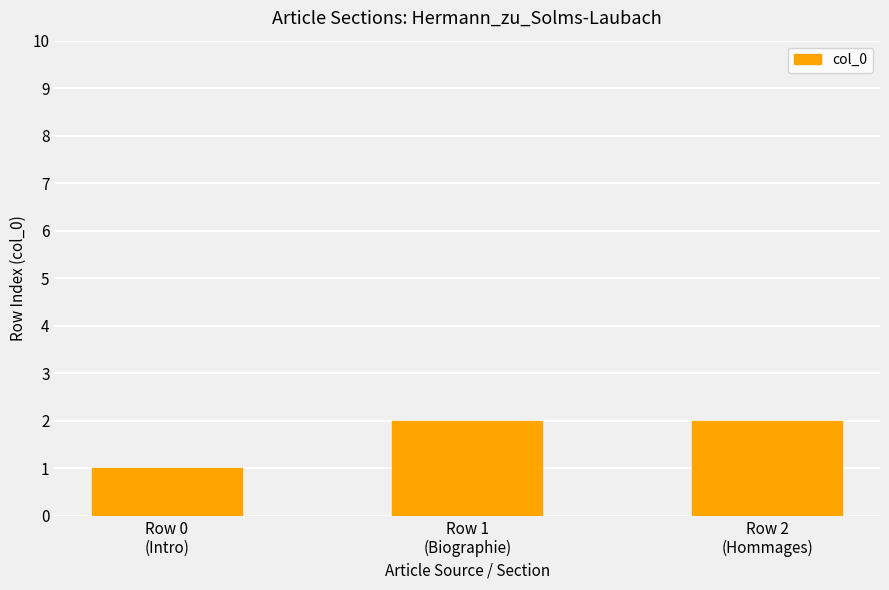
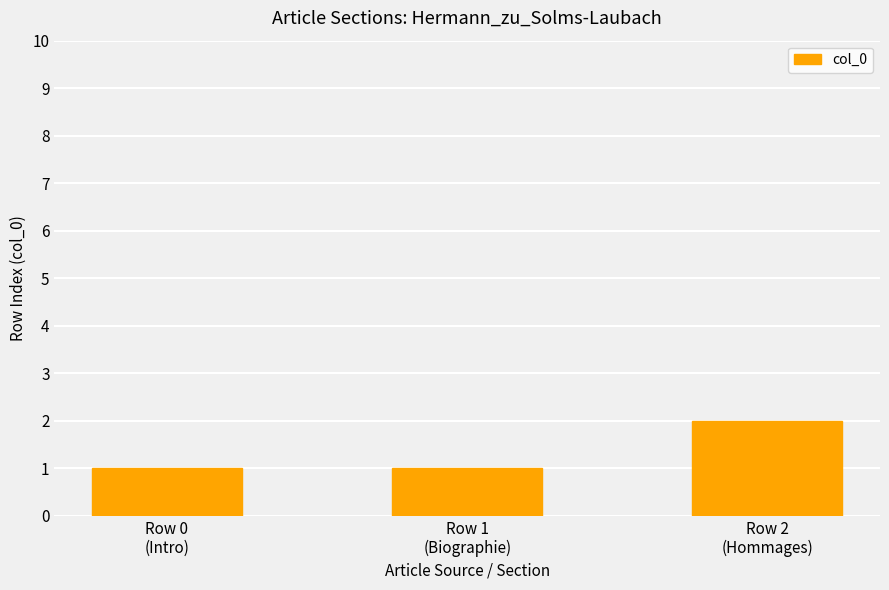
  {
    "Row 0 (Intro)": 1,
-   "Row 1 (Biographie)": 2,
+   "Row 1 (Biographie)": 1,
    "Row 2 (Hommages)": 2
  }
